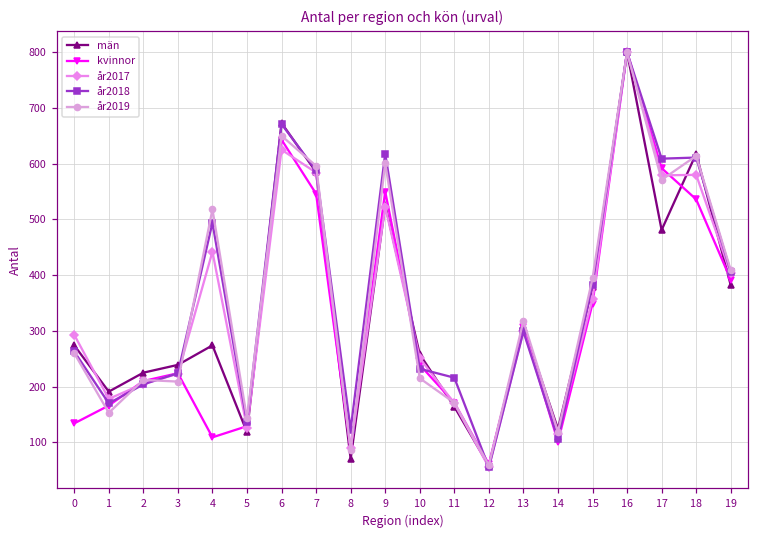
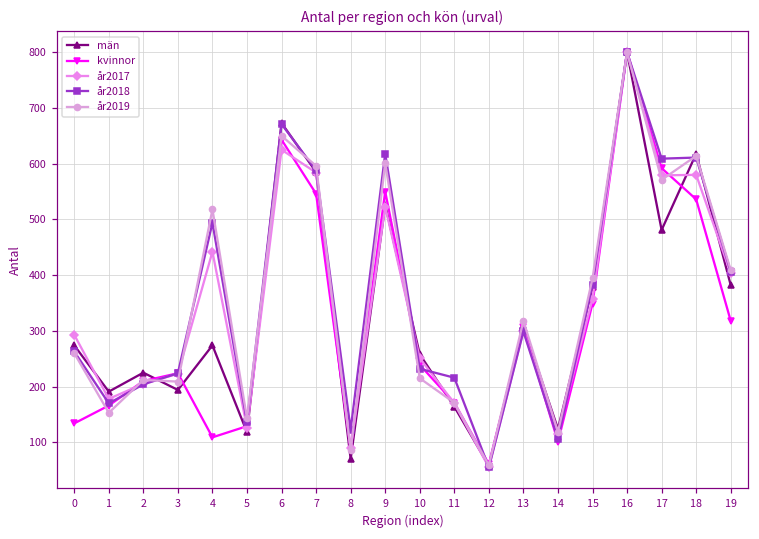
  {
    "män": {
      "0": 270,
      "1": 190,
      "2": 230,
-     "3": 240,
+     "3": 190,
      "4": 270,
      "5": 120,
      "8": 70,
      "10": 260,
      "11": 160,
      "17": 480,
      "19": 380
    },
    "kvinnor": {
      "0": 130,
      "4": 110,
      "6": 640,
      "7": 550,
      "9": 550,
      "10": 240,
      "15": 350,
      "17": 590,
      "18": 540,
-     "19": 390
+     "19": 320
    },
    "år2018": {
      "4": 490,
      "5": 140,
      "8": 120,
      "9": 620,
      "10": 230,
      "11": 220,
      "17": 610
    }
  }
